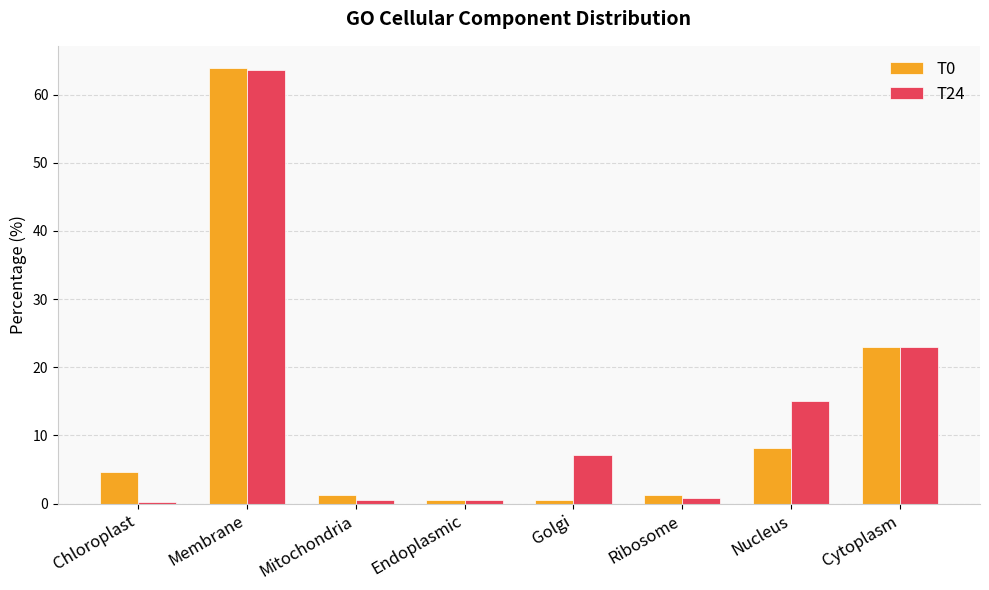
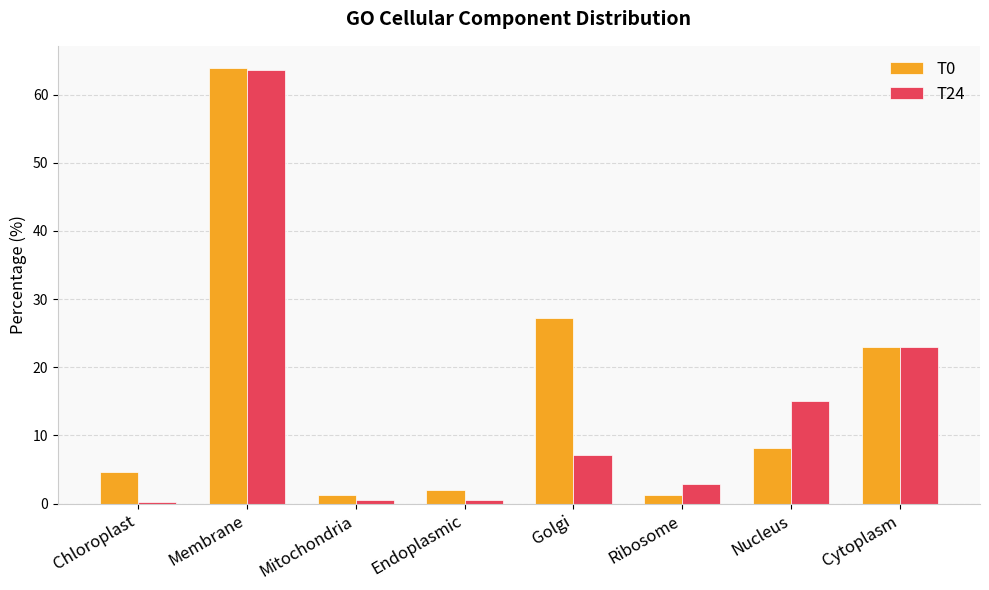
  {
    "T0": {
      "Chloroplast": 5,
      "Membrane": 64,
      "Mitochondria": 1,
-     "Endoplasmic": 1,
-     "Golgi": 0,
+     "Endoplasmic": 2,
+     "Golgi": 27,
      "Ribosome": 1,
      "Nucleus": 8,
      "Cytoplasm": 23
    },
    "T24": {
      "Membrane": 64,
      "Mitochondria": 0,
      "Endoplasmic": 1,
      "Golgi": 7,
-     "Ribosome": 1,
+     "Ribosome": 3,
      "Nucleus": 15,
      "Cytoplasm": 23
    }
  }
